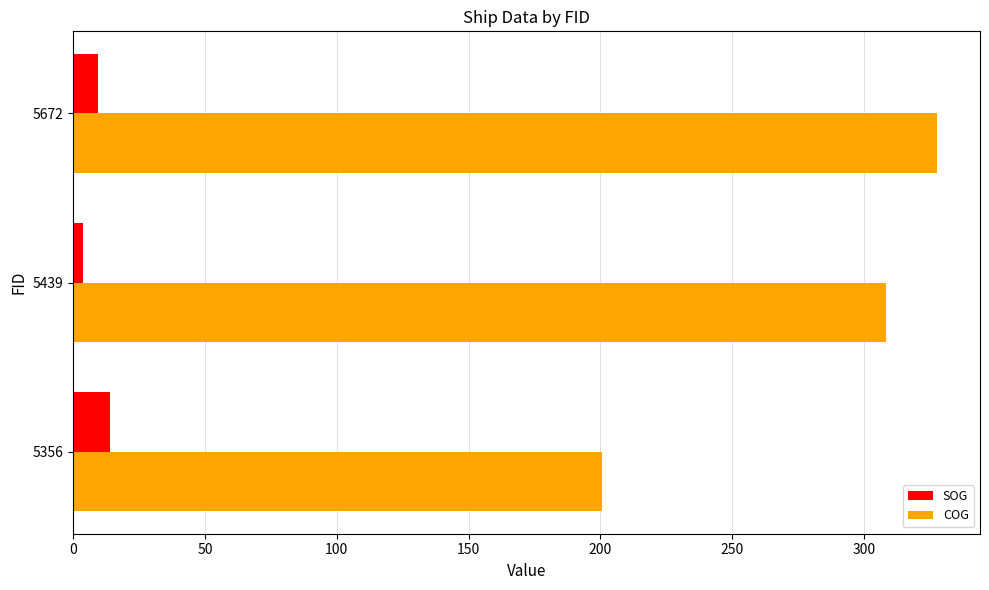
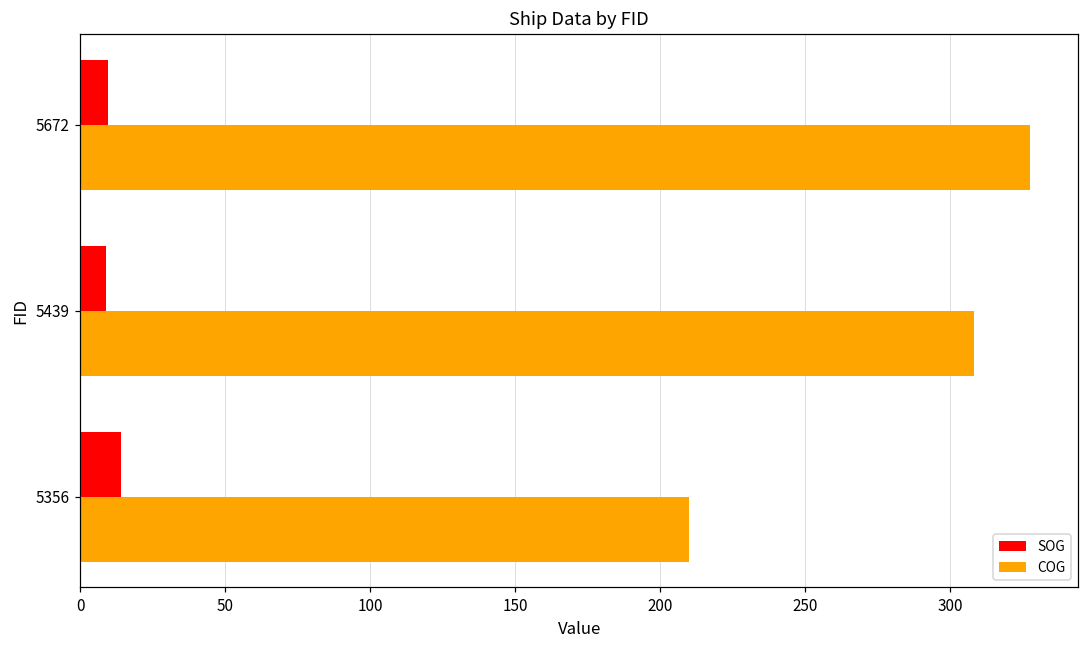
  {
    "SOG": {
      "5672": 9,
-     "5439": 4,
+     "5439": 9,
      "5356": 14
    },
    "COG": {
      "5672": 328,
      "5439": 308,
-     "5356": 201
+     "5356": 210
    }
  }
